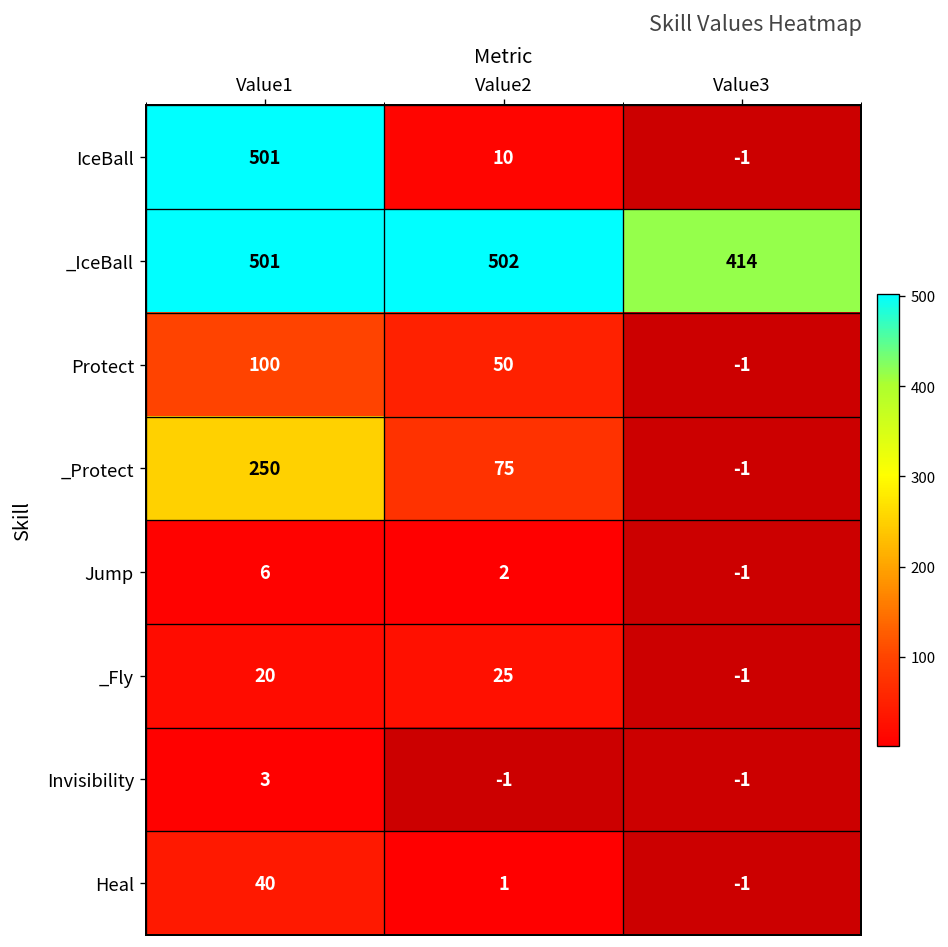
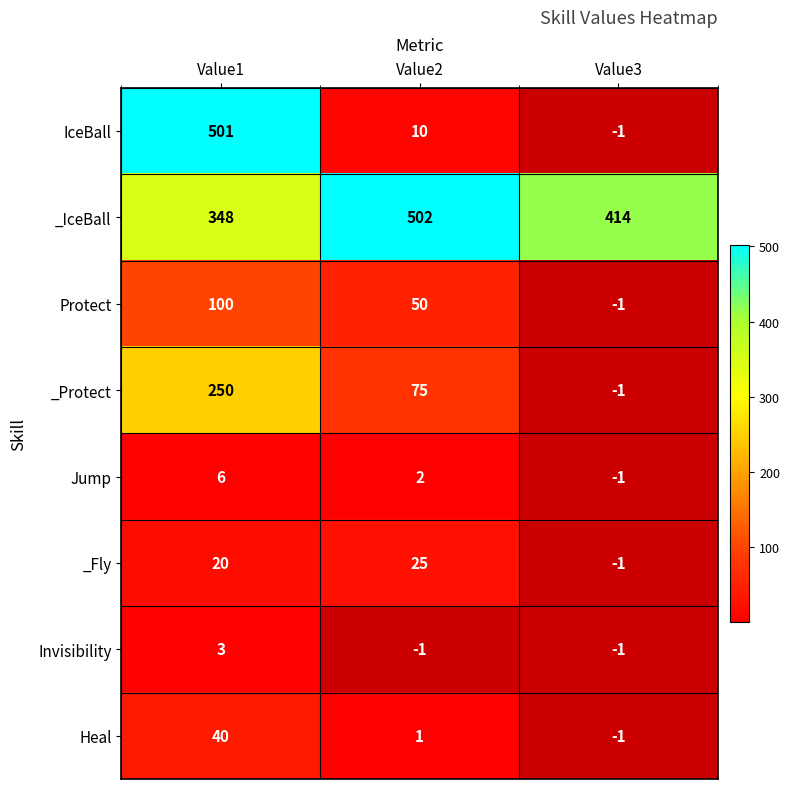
  {
    "IceBall": {
      "Value1": 501,
      "Value2": 10
    },
    "_IceBall": {
-     "Value1": 501,
+     "Value1": 348,
      "Value2": 502,
      "Value3": 414
    },
    "Protect": {
      "Value1": 100,
      "Value2": 50
    },
    "_Protect": {
      "Value1": 250,
      "Value2": 75
    },
    "Jump": {
      "Value1": 6,
      "Value2": 2
    },
    "_Fly": {
      "Value1": 20,
      "Value2": 25
    },
    "Invisibility": {
      "Value1": 3
    },
    "Heal": {
      "Value1": 40,
      "Value2": 1
    }
  }
